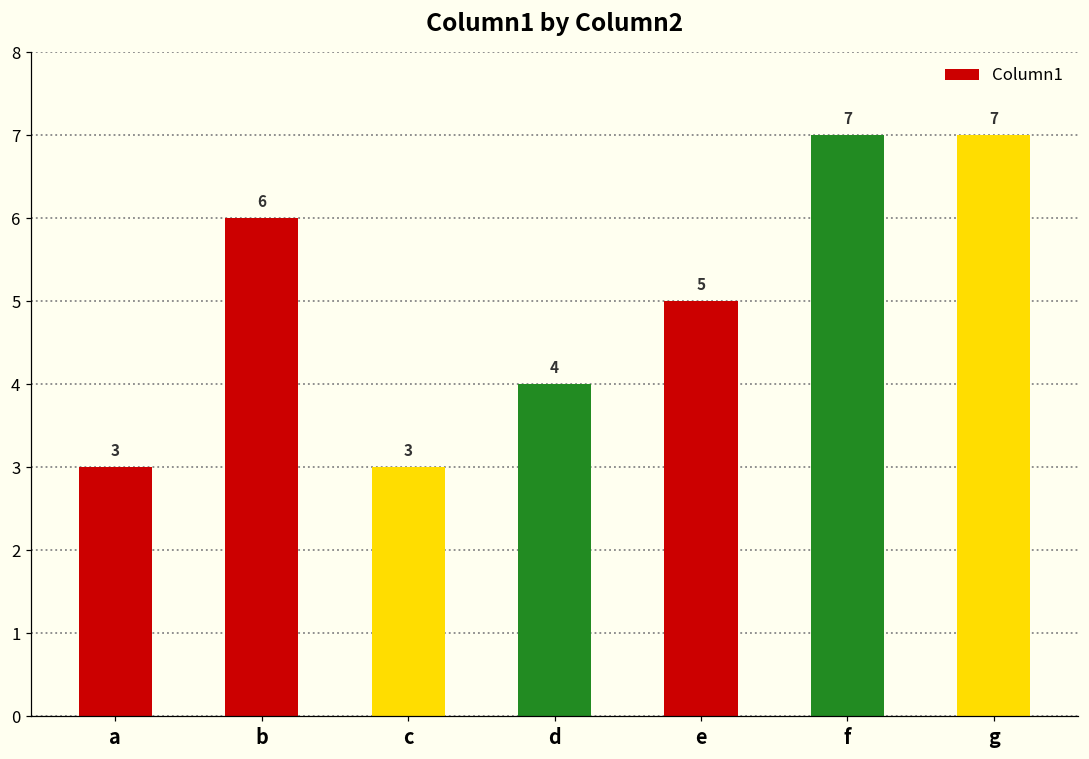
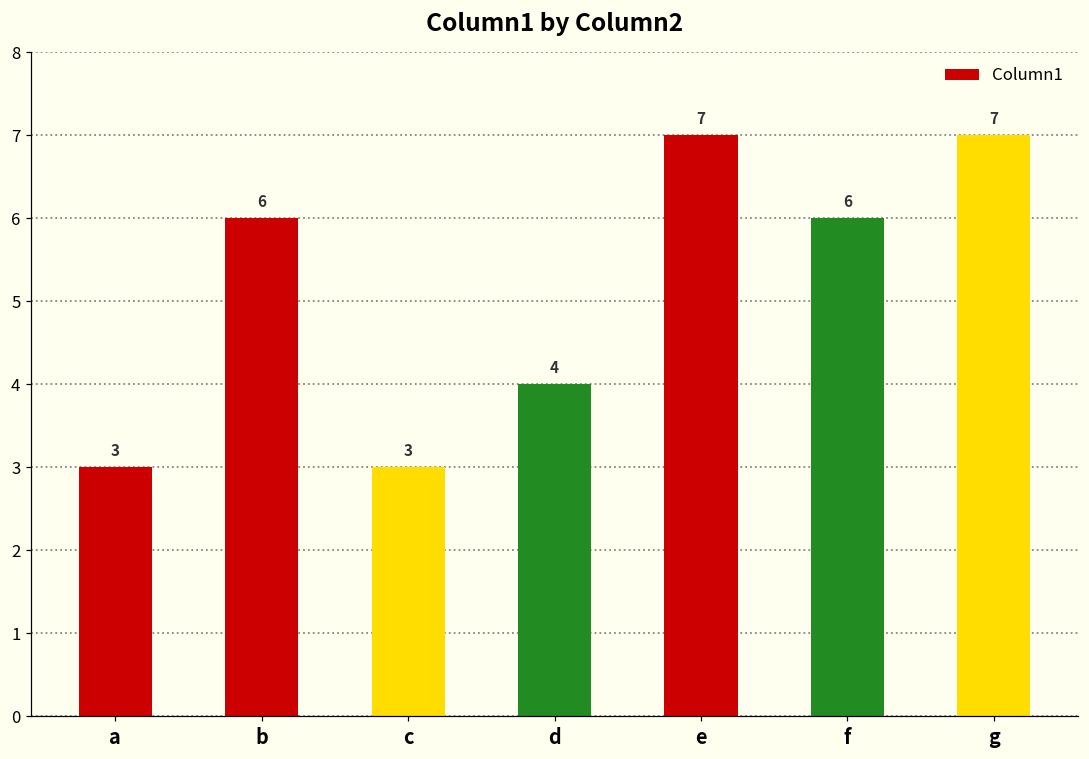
  {
    "a": 3,
    "b": 6,
    "c": 3,
    "d": 4,
-   "e": 5,
-   "f": 7,
+   "e": 7,
+   "f": 6,
    "g": 7
  }
